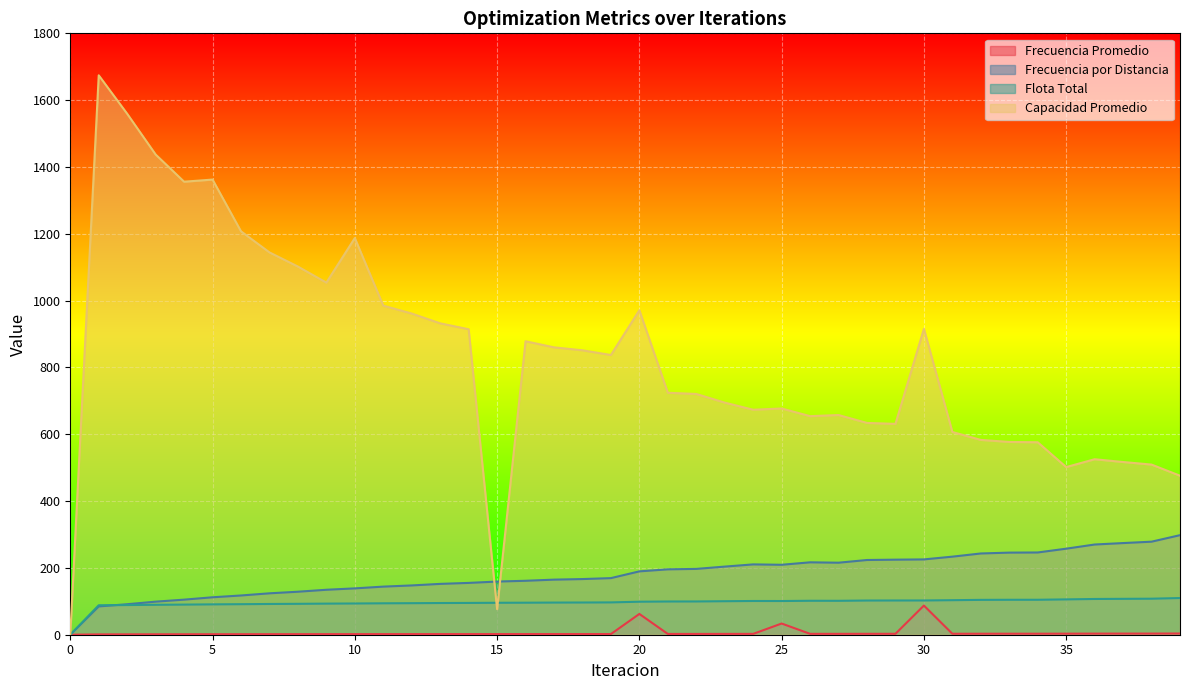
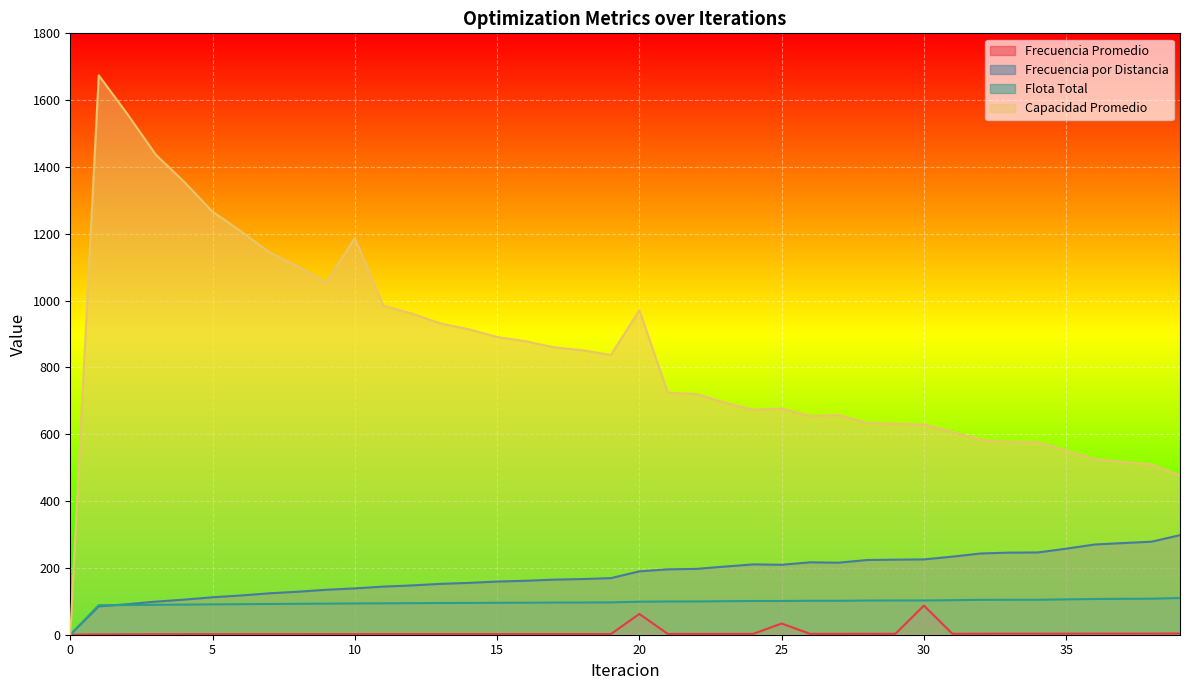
  {
    "Frecuencia Promedio": {
      "5": 0,
      "10": 0,
      "15": 0,
      "20": 60,
      "25": 30,
      "30": 90,
      "35": 0
    },
    "Capacidad Promedio": {
-     "5": 1360,
+     "5": 1270,
      "10": 1190,
-     "15": 80,
+     "15": 890,
      "20": 970,
      "25": 680,
-     "30": 920,
-     "35": 500
+     "30": 630,
+     "35": 550
    }
  }
